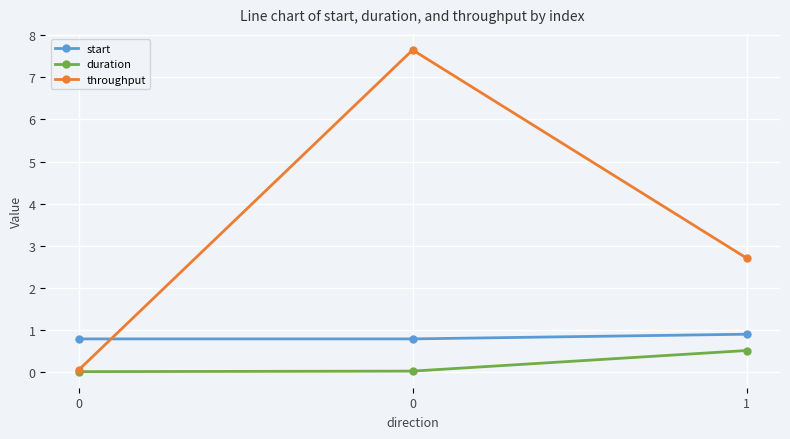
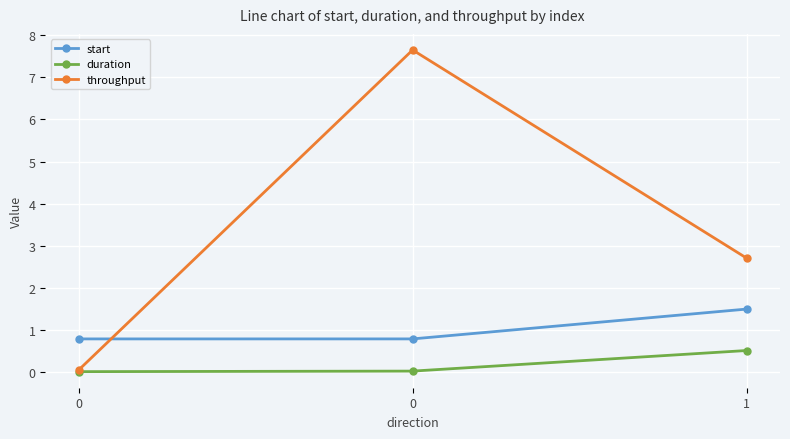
  {
    "start": {
-     "1": 0.9
+     "1": 1.5
    },
    "duration": {
      "1": 0.5
    },
    "throughput": {
      "1": 2.7
    }
  }
